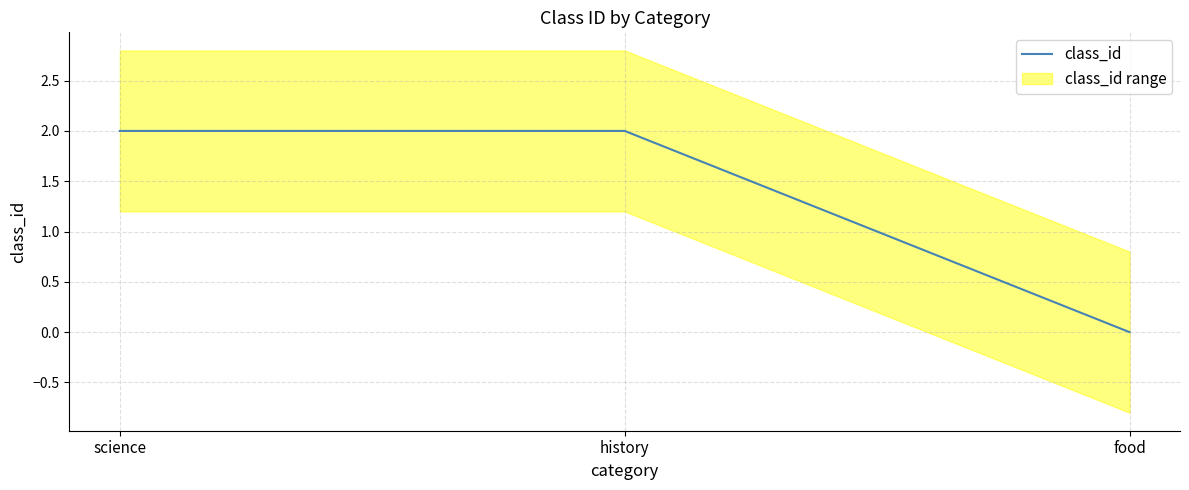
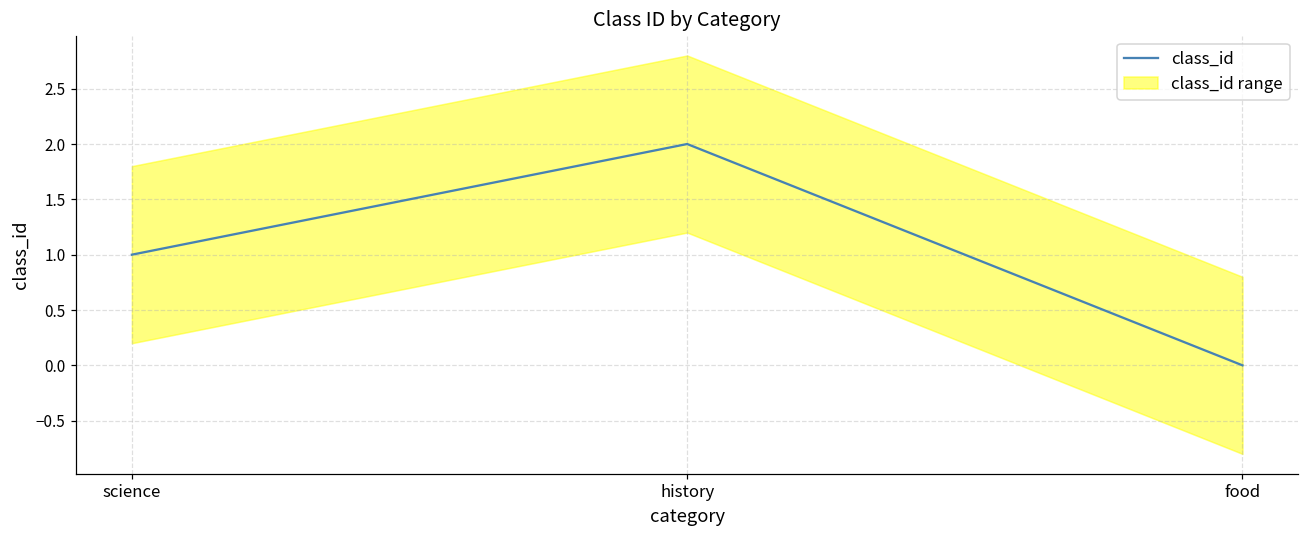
  {
    "class_id": {
-     "science": 2,
+     "science": 1,
      "history": 2,
      "food": 0
    }
  }
